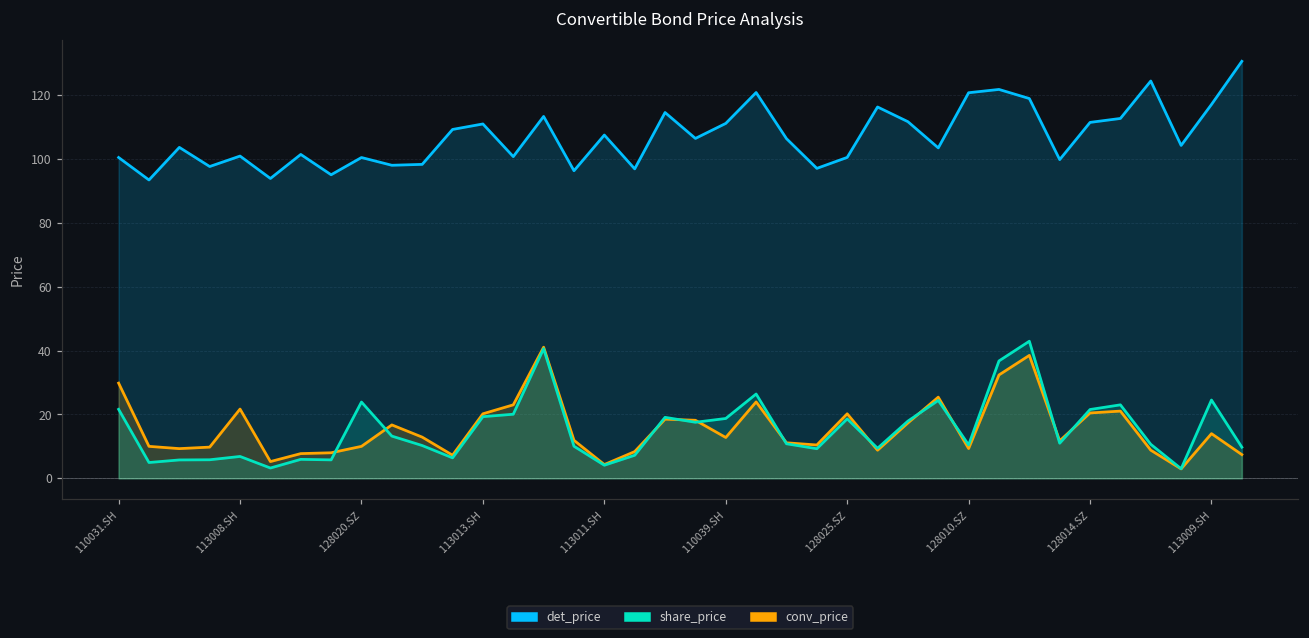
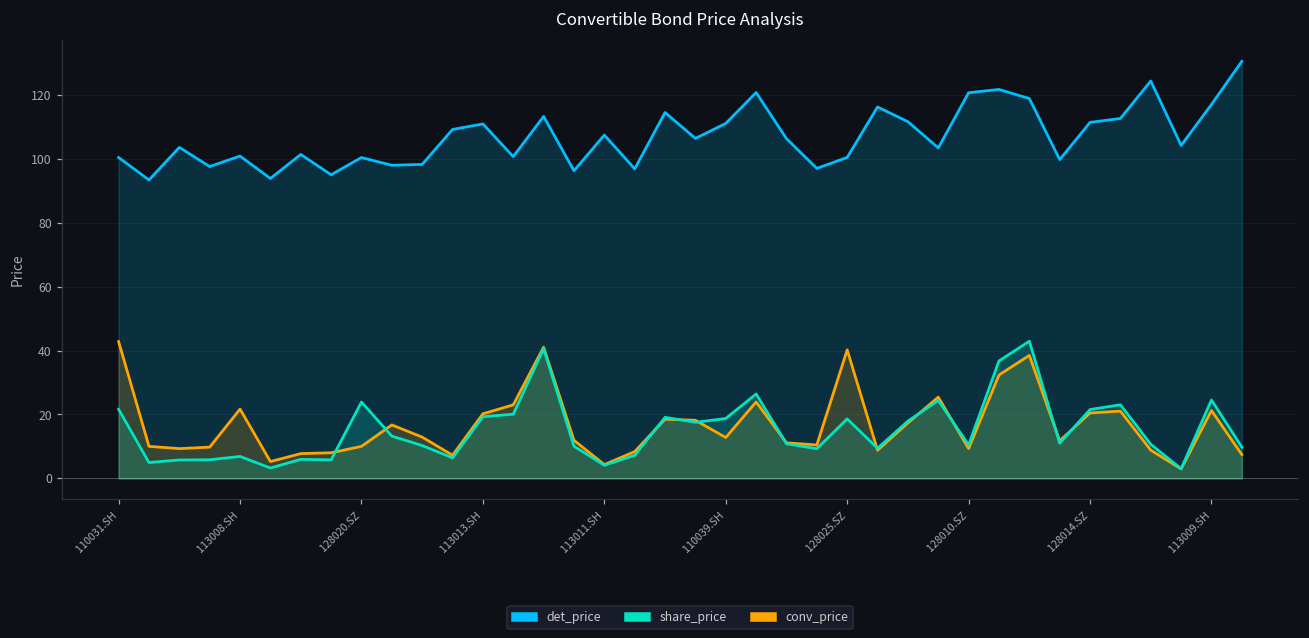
  {
    "conv_price": {
-     "110031.SH": 30,
+     "110031.SH": 43,
      "113008.SH": 22,
      "128020.SZ": 10,
      "113013.SH": 20,
      "110039.SH": 13,
-     "128025.SZ": 20,
+     "128025.SZ": 40,
      "128010.SZ": 9,
      "128014.SZ": 20,
-     "113009.SH": 14
+     "113009.SH": 21
    }
  }
